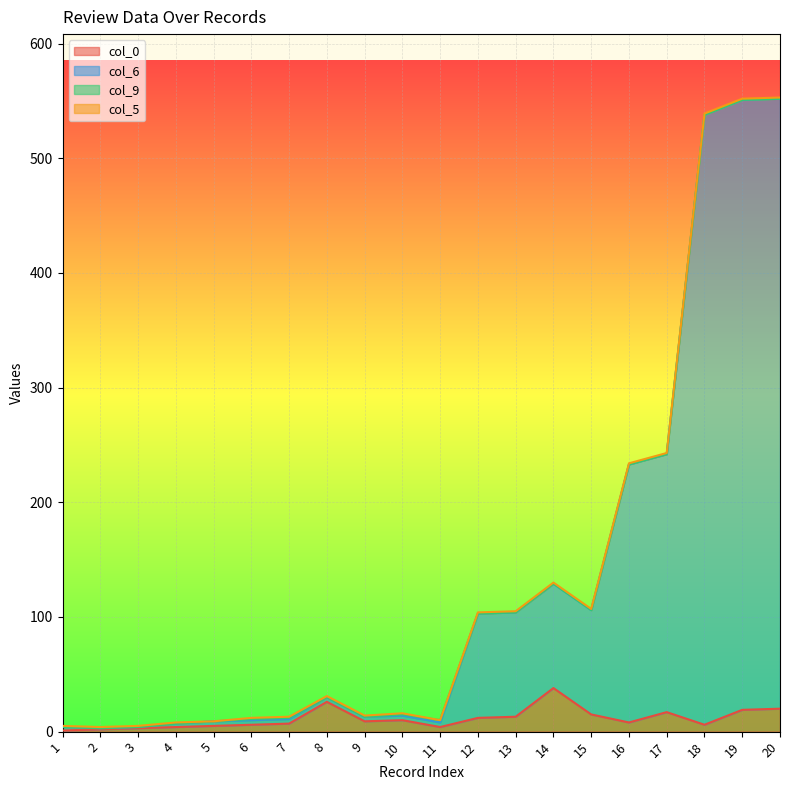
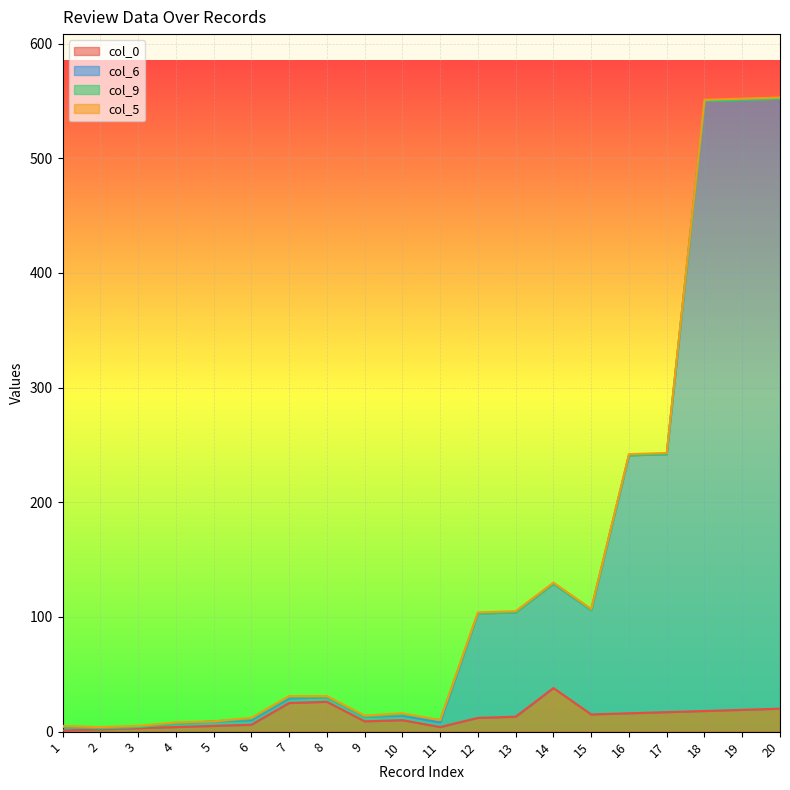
  {
    "col_0": {
      "1": 1,
      "4": 4,
      "5": 5,
      "6": 6,
-     "7": 7,
+     "7": 25,
      "8": 26,
      "9": 9,
      "10": 10,
      "11": 4,
      "12": 12,
      "13": 13,
      "14": 38,
      "15": 15,
-     "16": 8,
+     "16": 16,
      "17": 17,
-     "18": 6,
+     "18": 18,
      "19": 19,
      "20": 20
    }
  }
